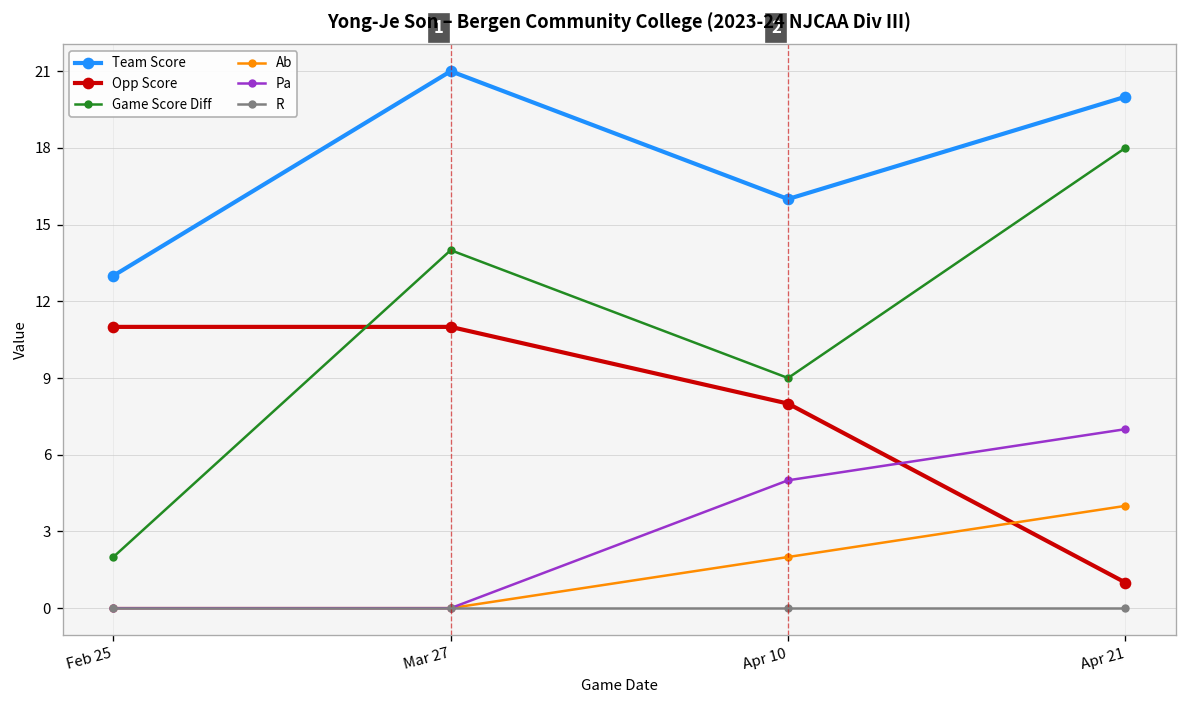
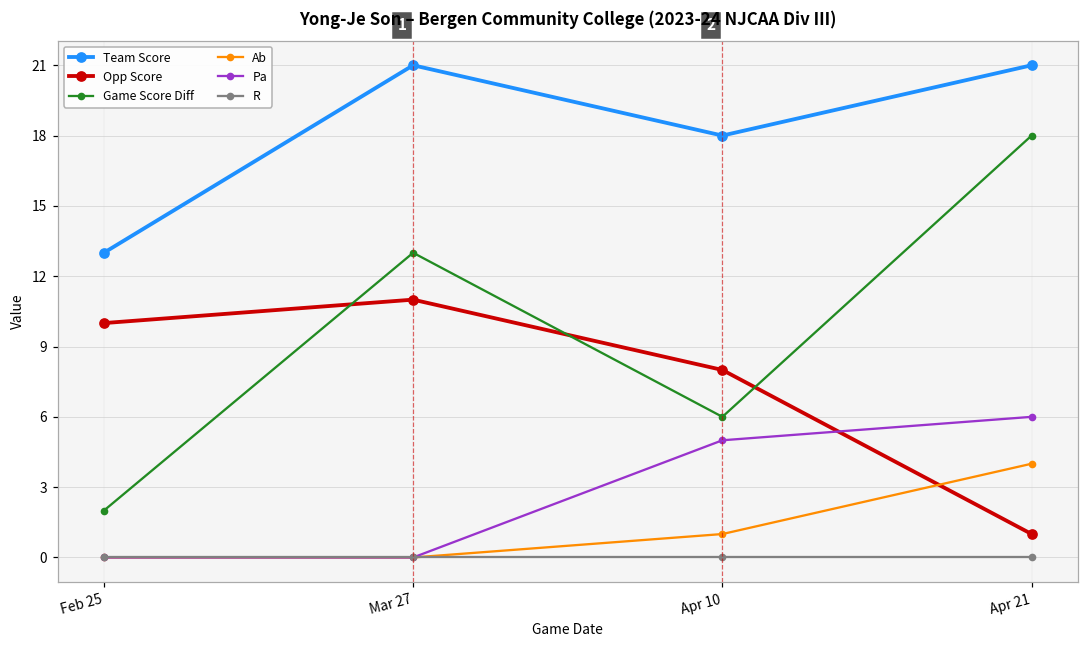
  {
    "Team Score": {
      "Feb 25": 13,
      "Mar 27": 21,
-     "Apr 10": 16,
-     "Apr 21": 20
+     "Apr 10": 18,
+     "Apr 21": 21
    },
    "Opp Score": {
-     "Feb 25": 11,
+     "Feb 25": 10,
      "Mar 27": 11,
      "Apr 10": 8,
      "Apr 21": 1
    },
    "Game Score Diff": {
      "Feb 25": 2,
-     "Mar 27": 14,
-     "Apr 10": 9,
+     "Mar 27": 13,
+     "Apr 10": 6,
      "Apr 21": 18
    },
    "Ab": {
-     "Apr 10": 2,
+     "Apr 10": 1,
      "Apr 21": 4
    },
    "Pa": {
      "Apr 10": 5,
-     "Apr 21": 7
+     "Apr 21": 6
    },
    "R": {
      "Apr 10": 0,
      "Apr 21": 0
    }
  }
